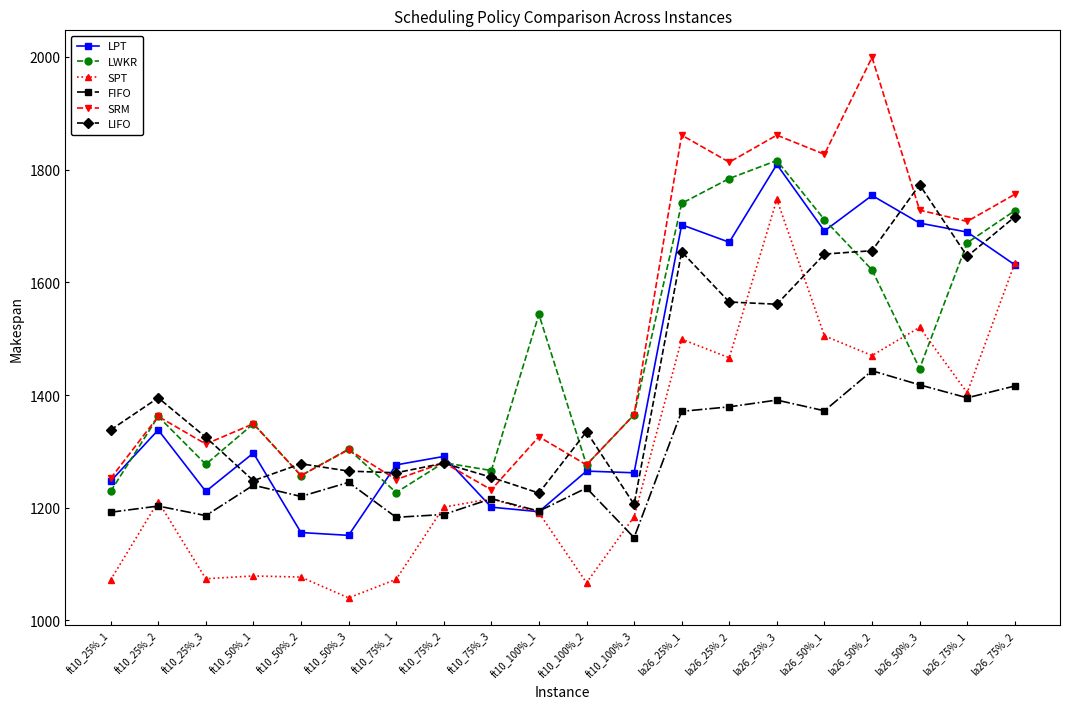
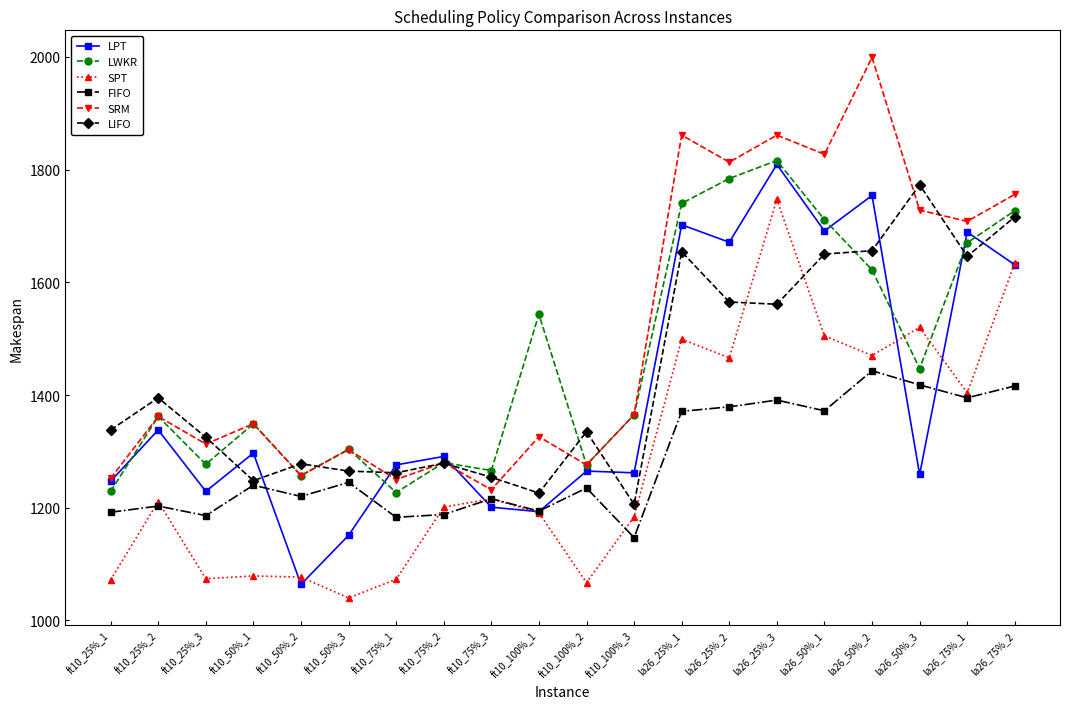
  {
    "LPT": {
      "ft10_25%_1": 1250,
      "ft10_25%_2": 1340,
      "ft10_25%_3": 1230,
      "ft10_50%_1": 1300,
-     "ft10_50%_2": 1160,
+     "ft10_50%_2": 1060,
      "ft10_50%_3": 1150,
      "ft10_75%_1": 1280,
      "ft10_75%_2": 1290,
      "ft10_75%_3": 1200,
      "ft10_100%_2": 1270,
      "ft10_100%_3": 1260,
      "la26_25%_1": 1700,
      "la26_25%_2": 1670,
      "la26_25%_3": 1810,
      "la26_50%_1": 1690,
      "la26_50%_2": 1750,
-     "la26_50%_3": 1710,
+     "la26_50%_3": 1260,
      "la26_75%_1": 1690
    },
    "LWKR": {
      "ft10_25%_1": 1230,
      "ft10_25%_3": 1280,
      "ft10_75%_1": 1230,
      "ft10_75%_3": 1270,
      "ft10_100%_1": 1540,
      "la26_25%_1": 1740,
      "la26_25%_2": 1780,
      "la26_25%_3": 1820,
      "la26_50%_1": 1710,
      "la26_50%_2": 1620,
      "la26_50%_3": 1450,
      "la26_75%_1": 1670,
      "la26_75%_2": 1730
    }
  }
